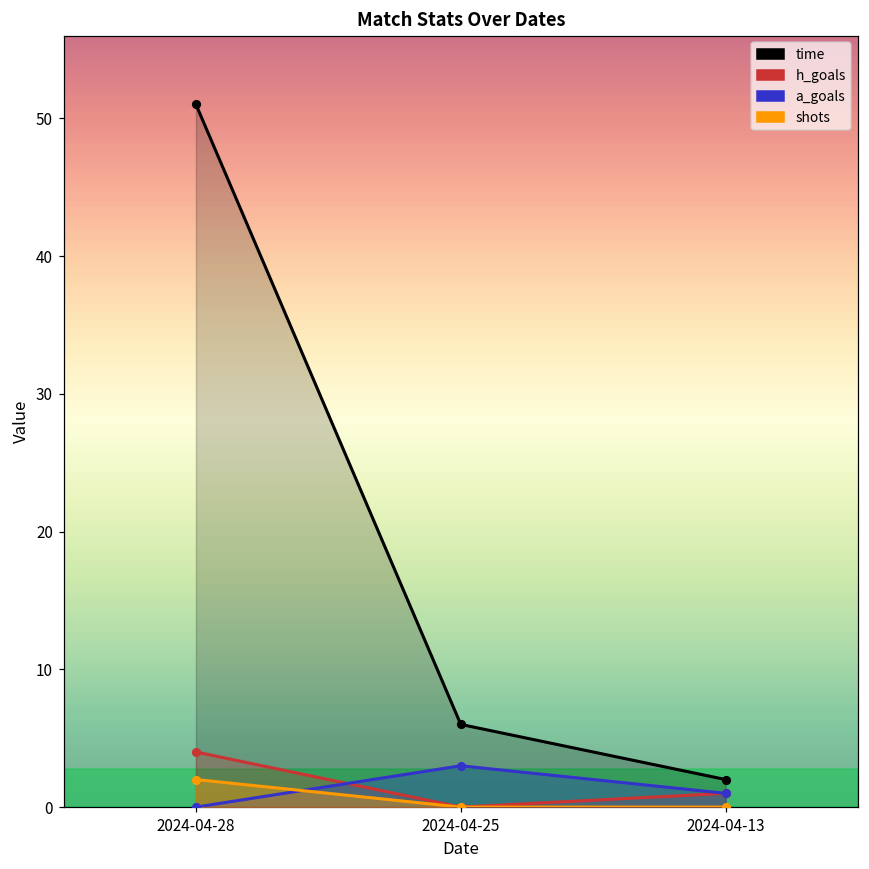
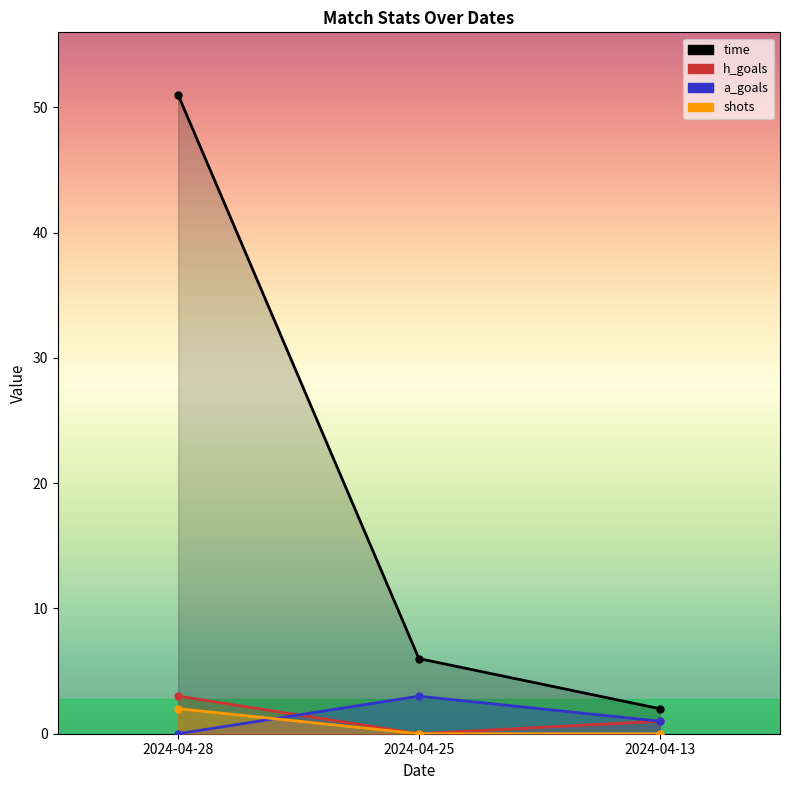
  {
    "time": {
      "2024-04-28": 51,
      "2024-04-25": 6,
      "2024-04-13": 2
    },
    "h_goals": {
-     "2024-04-28": 4
+     "2024-04-28": 3
    },
    "a_goals": {
      "2024-04-28": 0,
      "2024-04-25": 3
    },
    "shots": {
      "2024-04-28": 2,
      "2024-04-13": 0
    }
  }
